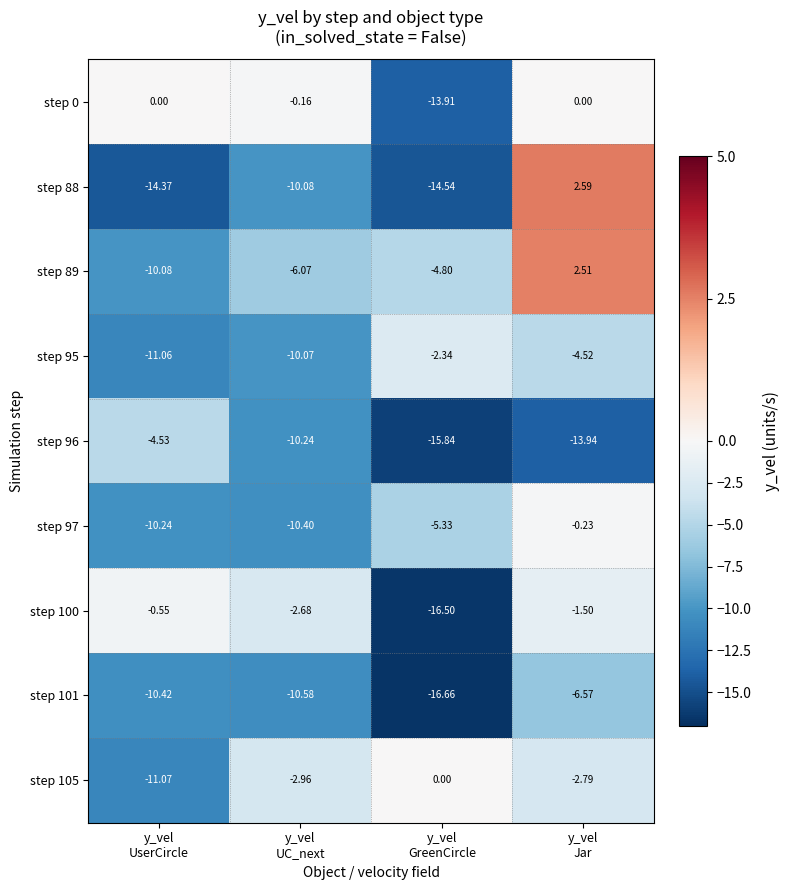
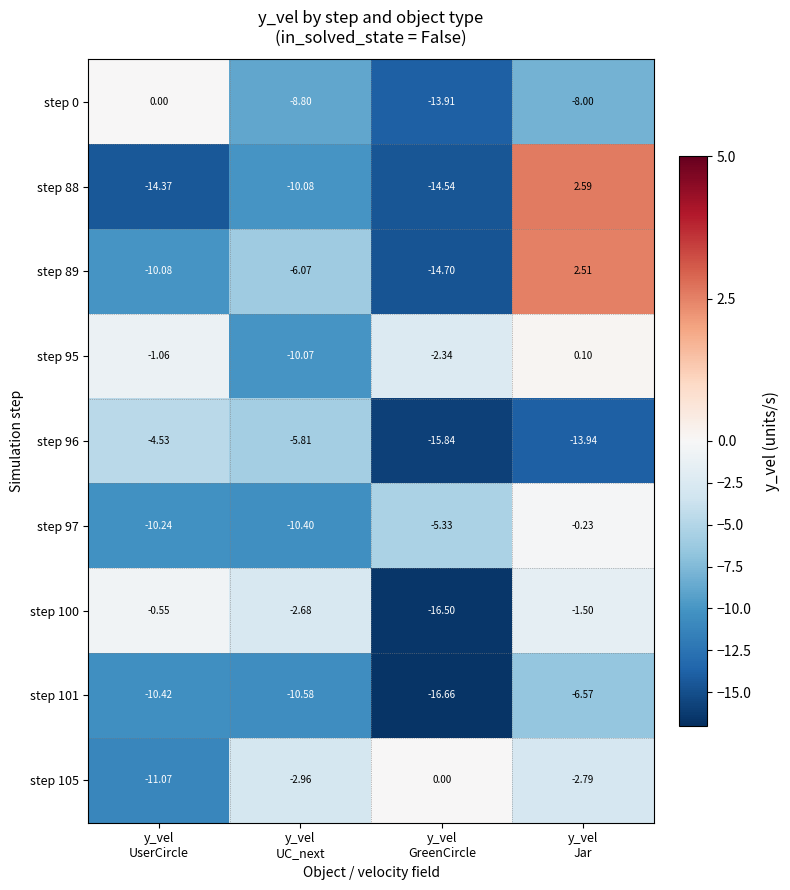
  {
    "step 0": {
      "y_vel UserCircle": 0.00,
-     "y_vel UC_next": -0.16,
+     "y_vel UC_next": -8.80,
      "y_vel GreenCircle": -13.91,
-     "y_vel Jar": 0.00
+     "y_vel Jar": -8.00
    },
    "step 88": {
      "y_vel UserCircle": -14.37,
      "y_vel UC_next": -10.08,
      "y_vel GreenCircle": -14.54,
      "y_vel Jar": 2.59
    },
    "step 89": {
      "y_vel UserCircle": -10.08,
      "y_vel UC_next": -6.07,
-     "y_vel GreenCircle": -4.80,
+     "y_vel GreenCircle": -14.70,
      "y_vel Jar": 2.51
    },
    "step 95": {
-     "y_vel UserCircle": -11.06,
+     "y_vel UserCircle": -1.06,
      "y_vel UC_next": -10.07,
      "y_vel GreenCircle": -2.34,
-     "y_vel Jar": -4.52
+     "y_vel Jar": 0.10
    },
    "step 96": {
      "y_vel UserCircle": -4.53,
-     "y_vel UC_next": -10.24,
+     "y_vel UC_next": -5.81,
      "y_vel GreenCircle": -15.84,
      "y_vel Jar": -13.94
    },
    "step 97": {
      "y_vel UserCircle": -10.24,
      "y_vel UC_next": -10.40,
      "y_vel GreenCircle": -5.33,
      "y_vel Jar": -0.23
    },
    "step 100": {
      "y_vel UserCircle": -0.55,
      "y_vel UC_next": -2.68,
      "y_vel GreenCircle": -16.50,
      "y_vel Jar": -1.50
    },
    "step 101": {
      "y_vel UserCircle": -10.42,
      "y_vel UC_next": -10.58,
      "y_vel GreenCircle": -16.66,
      "y_vel Jar": -6.57
    },
    "step 105": {
      "y_vel UserCircle": -11.07,
      "y_vel UC_next": -2.96,
      "y_vel GreenCircle": 0.00,
      "y_vel Jar": -2.79
    }
  }
